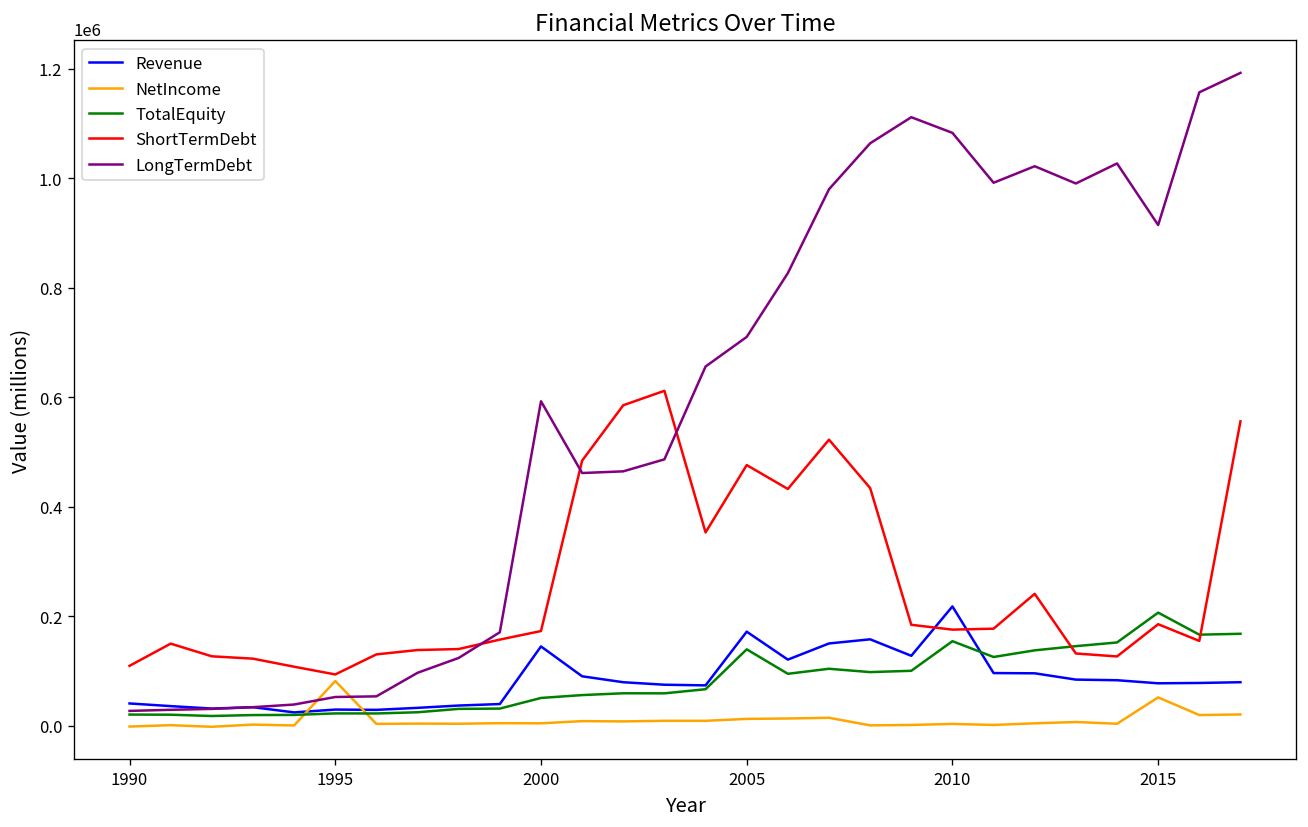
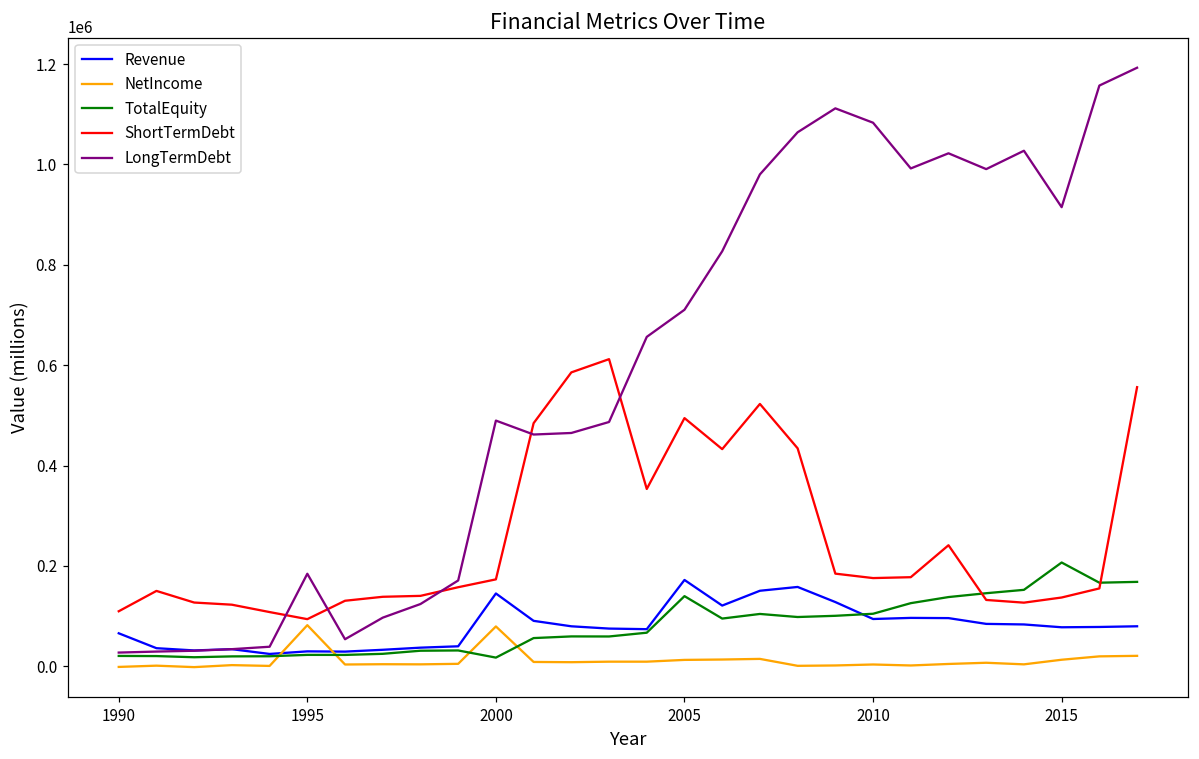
  {
    "Revenue": {
-     "1990": 40000,
+     "1990": 70000,
      "1995": 30000,
      "2000": 150000,
      "2005": 170000,
-     "2010": 220000,
+     "2010": 90000,
      "2015": 80000
    },
    "NetIncome": {
      "1990": 0,
      "1995": 80000,
-     "2000": 0,
+     "2000": 80000,
      "2005": 10000,
      "2010": 0,
-     "2015": 50000
+     "2015": 10000
    },
    "TotalEquity": {
      "1990": 20000,
      "1995": 20000,
-     "2000": 50000,
+     "2000": 20000,
      "2005": 140000,
-     "2010": 150000,
+     "2010": 100000,
      "2015": 210000
    },
    "ShortTermDebt": {
      "1990": 110000,
      "1995": 90000,
      "2000": 170000,
-     "2005": 480000,
+     "2005": 490000,
      "2010": 180000,
-     "2015": 190000
+     "2015": 140000
    },
    "LongTermDebt": {
      "1990": 30000,
-     "1995": 50000,
-     "2000": 590000,
+     "1995": 180000,
+     "2000": 490000,
      "2005": 710000,
      "2010": 1080000,
      "2015": 910000
    }
  }
